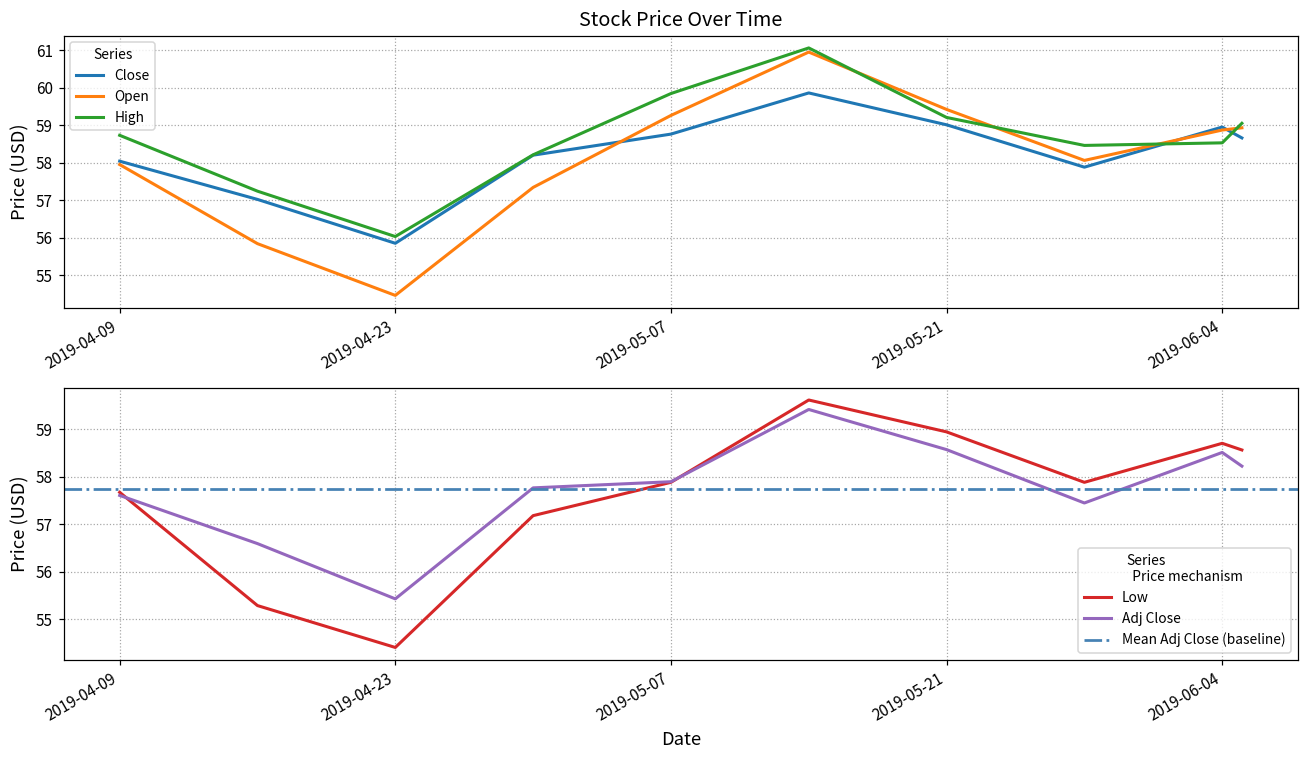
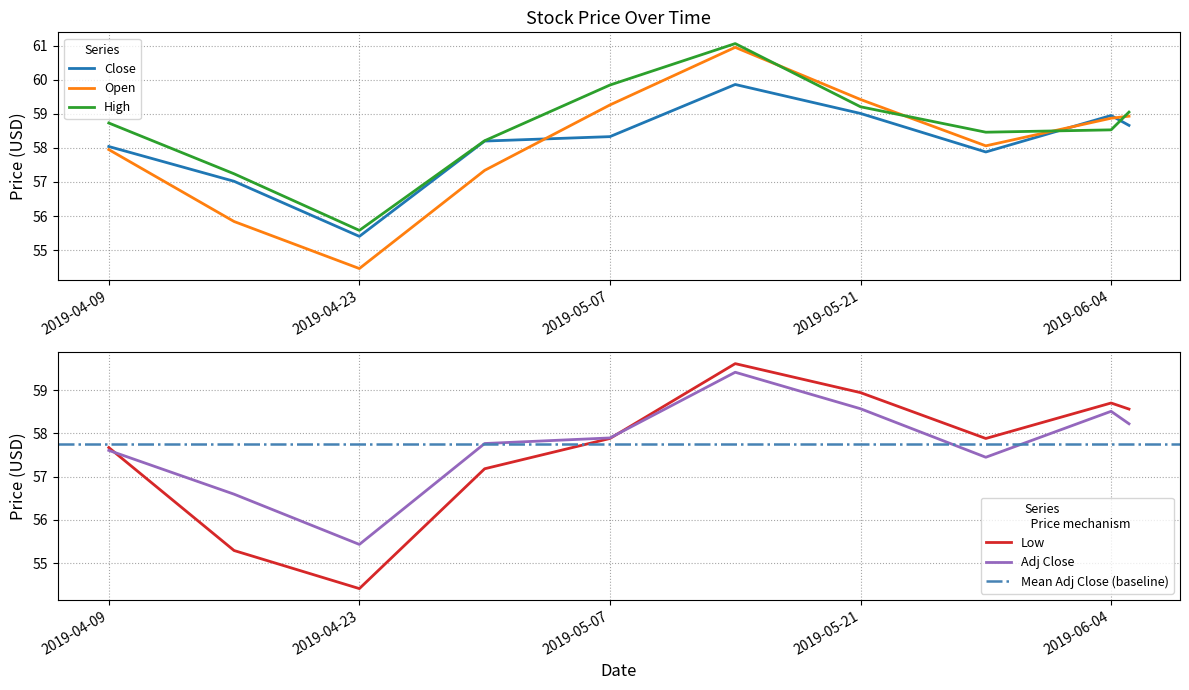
  {
    "Stock Price Over Time": {
      "Close": {
        "2019-04-09": 58.0,
-       "2019-04-23": 55.8,
-       "2019-05-07": 58.8,
+       "2019-04-23": 55.4,
+       "2019-05-07": 58.3,
        "2019-05-21": 59.0,
        "2019-06-04": 59.0
      },
      "Open": {
        "2019-04-09": 58.0,
        "2019-04-23": 54.5,
        "2019-05-07": 59.3,
        "2019-05-21": 59.4,
        "2019-06-04": 58.9
      },
      "High": {
        "2019-04-09": 58.7,
-       "2019-04-23": 56.0,
+       "2019-04-23": 55.6,
        "2019-05-07": 59.8,
        "2019-05-21": 59.2,
        "2019-06-04": 58.5
      }
    }
  }
